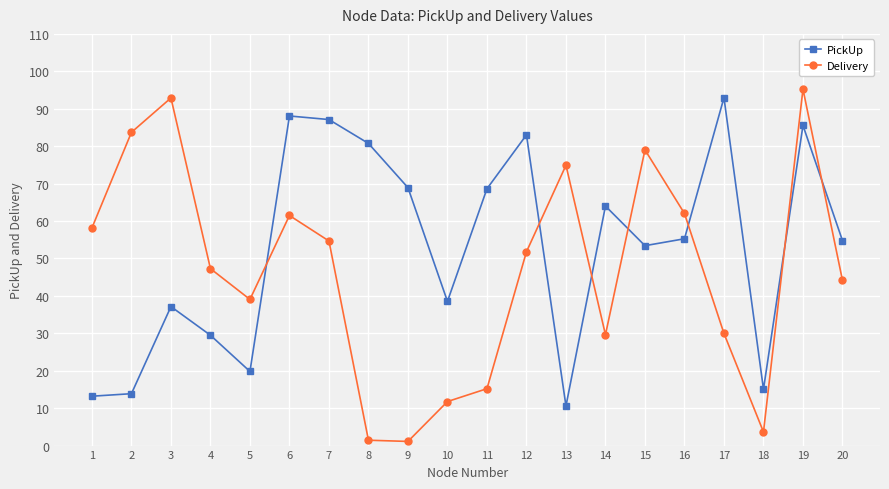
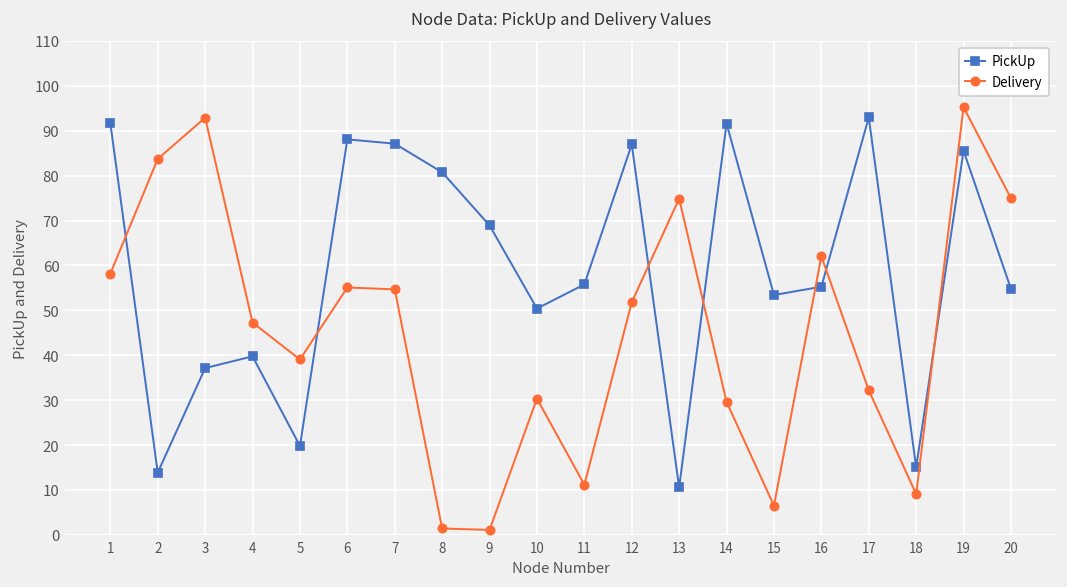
  {
    "PickUp": {
-     "1": 13,
+     "1": 92,
      "2": 14,
      "3": 37,
-     "4": 29,
+     "4": 40,
      "5": 20,
      "6": 88,
      "7": 87,
      "8": 81,
      "9": 69,
-     "10": 39,
-     "11": 69,
-     "12": 83,
+     "10": 50,
+     "11": 56,
+     "12": 87,
      "13": 11,
-     "14": 64,
+     "14": 92,
      "15": 53,
      "16": 55,
      "17": 93,
      "18": 15,
      "19": 86,
      "20": 55
    },
    "Delivery": {
      "1": 58,
      "2": 84,
      "3": 93,
      "4": 47,
      "5": 39,
-     "6": 61,
+     "6": 55,
      "7": 55,
      "8": 1,
      "9": 1,
-     "10": 12,
-     "11": 15,
+     "10": 30,
+     "11": 11,
      "12": 52,
      "13": 75,
      "14": 30,
-     "15": 79,
+     "15": 7,
      "16": 62,
-     "17": 30,
-     "18": 4,
+     "17": 32,
+     "18": 9,
      "19": 95,
-     "20": 44
+     "20": 75
    }
  }
